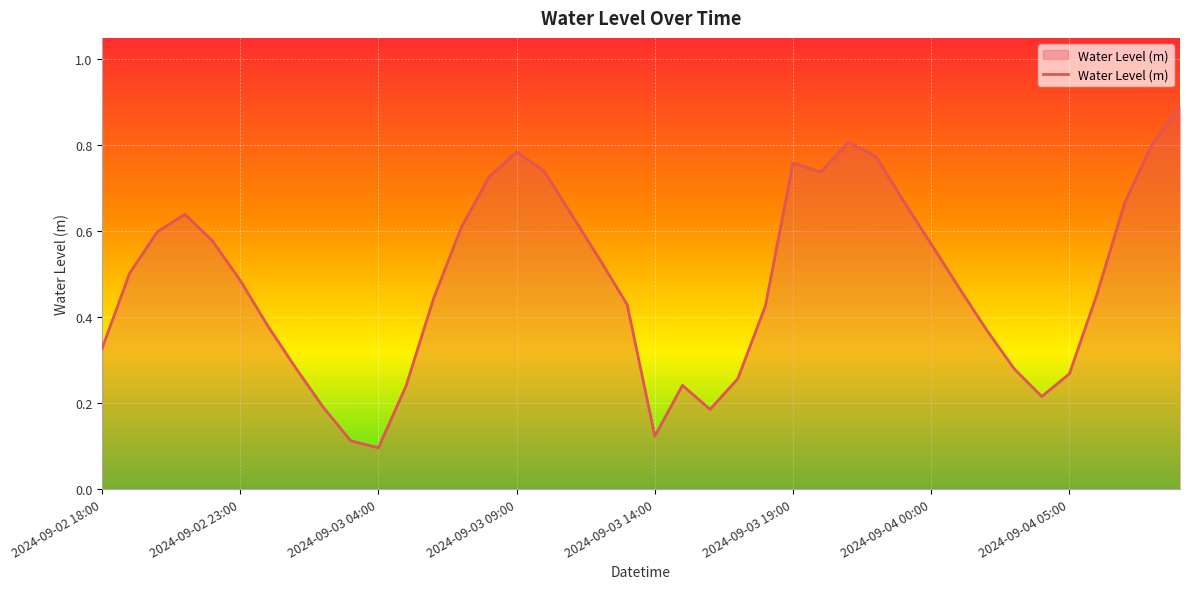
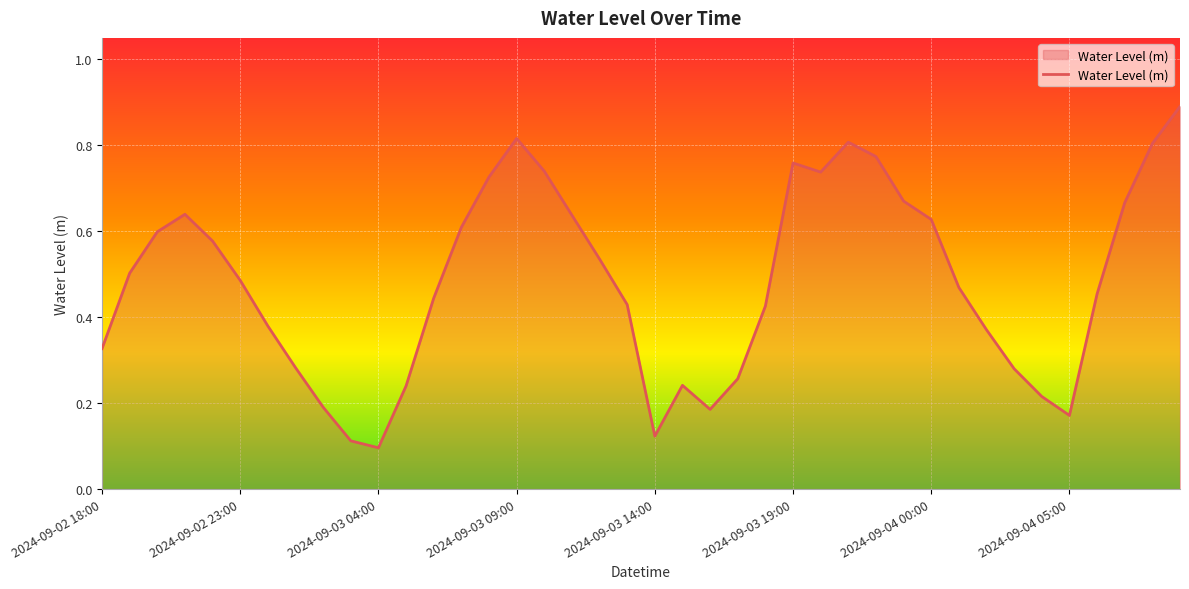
  {
    "2024-09-02 18:00": 0.33,
    "2024-09-02 23:00": 0.49,
    "2024-09-03 04:00": 0.10,
-   "2024-09-03 09:00": 0.78,
+   "2024-09-03 09:00": 0.82,
    "2024-09-03 14:00": 0.12,
    "2024-09-03 19:00": 0.76,
-   "2024-09-04 00:00": 0.57,
-   "2024-09-04 05:00": 0.27
+   "2024-09-04 00:00": 0.63,
+   "2024-09-04 05:00": 0.17
  }
